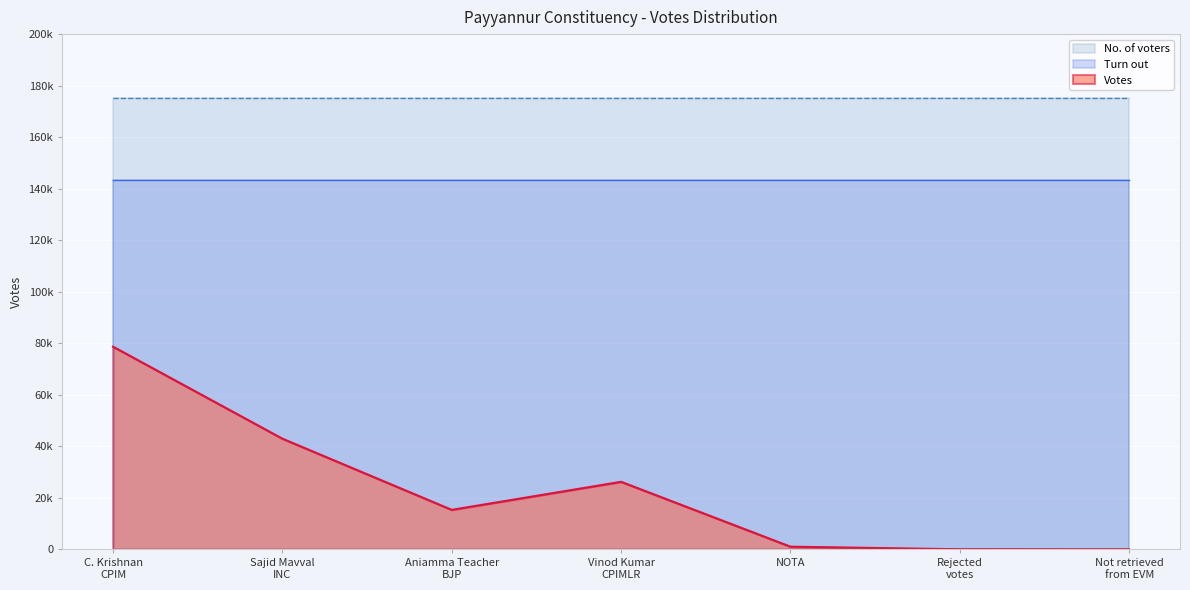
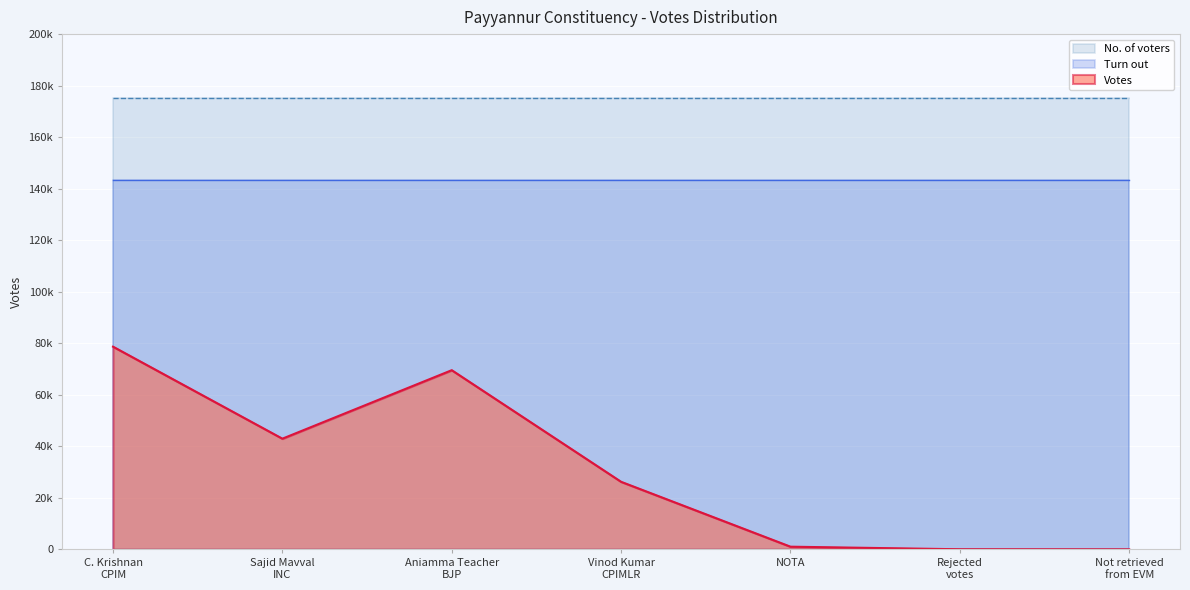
  {
    "Votes": {
      "C. Krishnan CPIM": 79000,
      "Sajid Mavval INC": 43000,
-     "Aniamma Teacher BJP": 15000,
+     "Aniamma Teacher BJP": 70000,
      "Vinod Kumar CPIMLR": 26000,
      "NOTA": 1000,
      "Rejected votes": 0,
      "Not retrieved from EVM": 0
    }
  }
